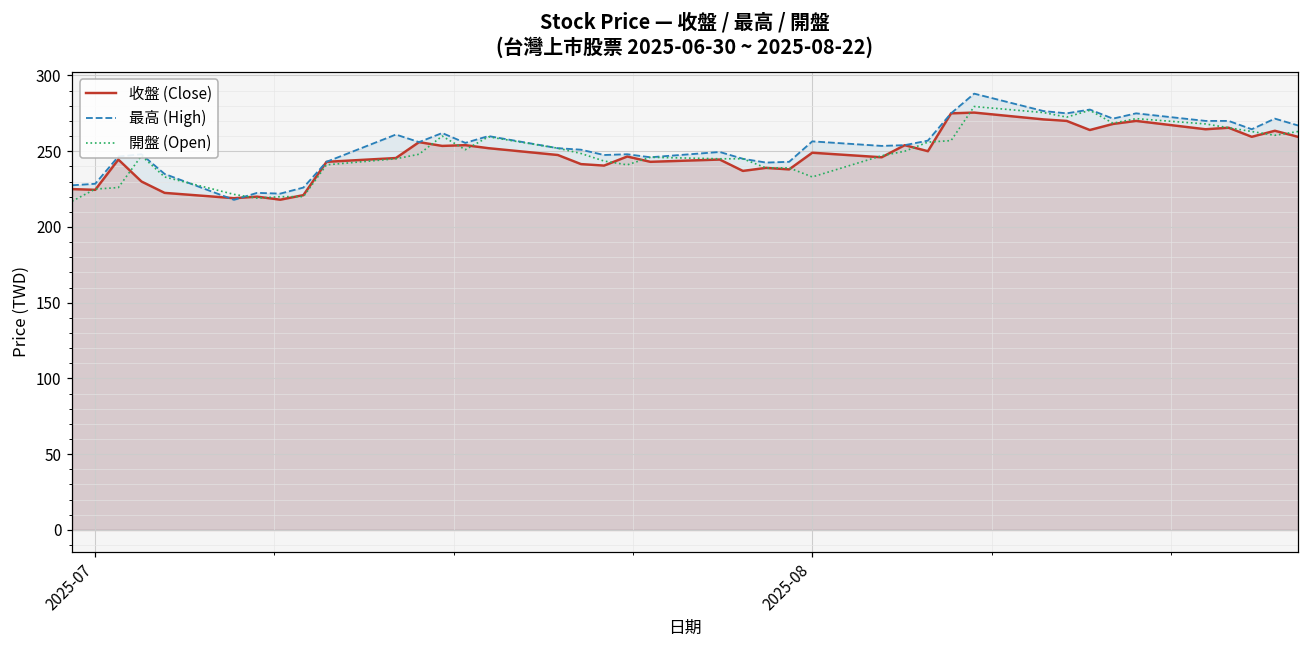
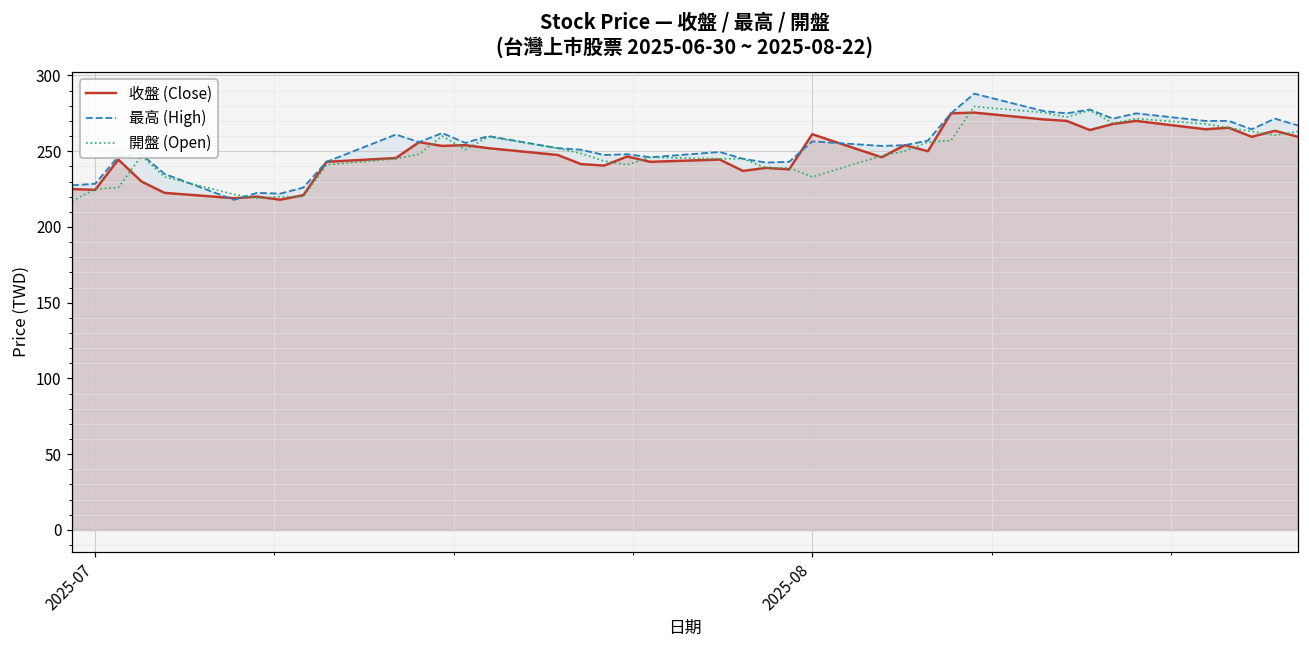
  {
    "收盤 (Close)": {
-     "2025-08": 249
+     "2025-08": 261
    },
    "最高 (High)": {
      "2025-07": 229,
      "2025-08": 257
    },
    "開盤 (Open)": {
      "2025-08": 233
    }
  }
